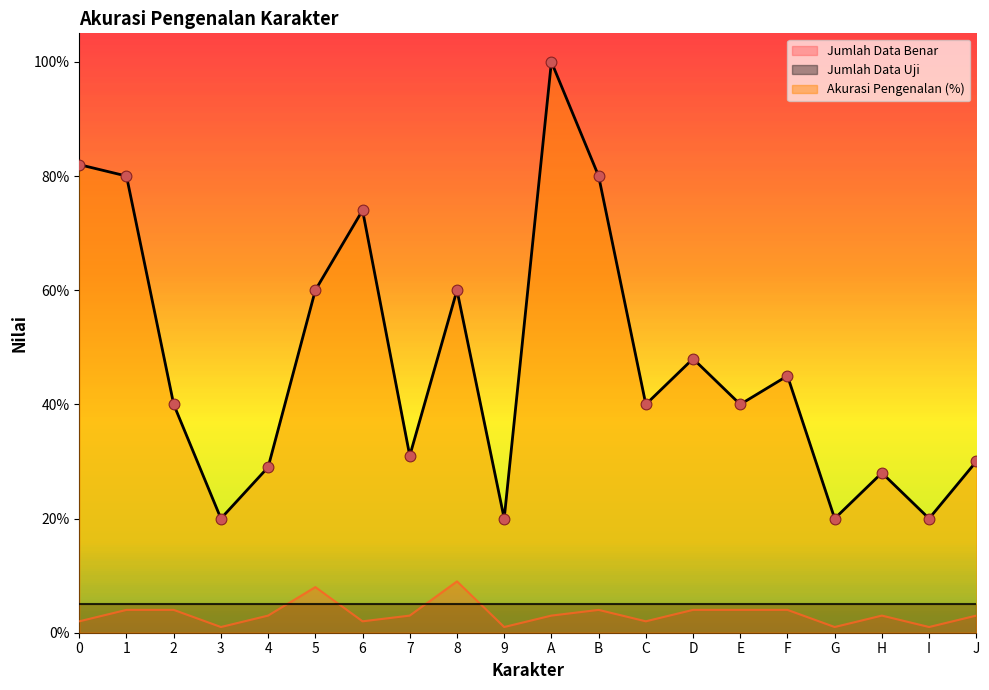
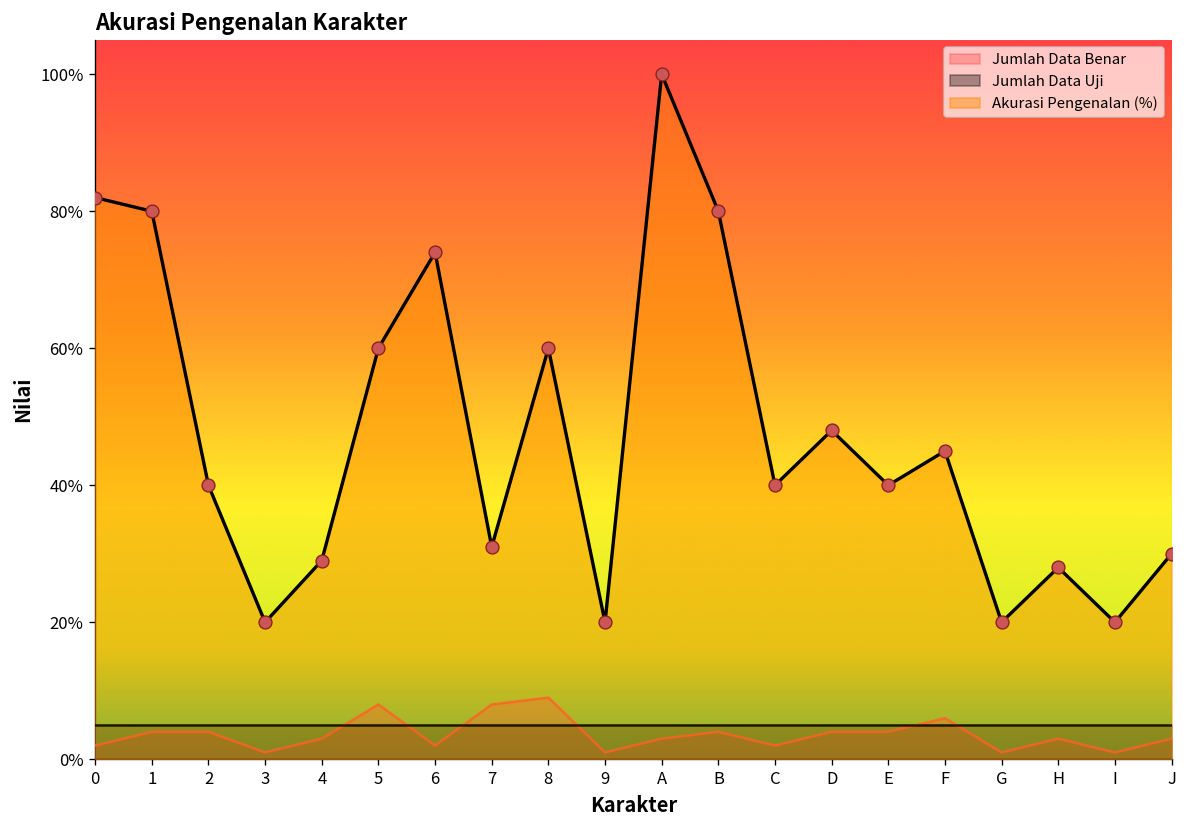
  {
    "Jumlah Data Benar": {
      "0": "2%",
      "1": "4%",
      "2": "4%",
      "3": "1%",
      "4": "3%",
      "5": "8%",
      "6": "2%",
-     "7": "3%",
+     "7": "8%",
      "8": "9%",
      "9": "1%",
      "A": "3%",
      "B": "4%",
      "C": "2%",
      "D": "4%",
      "E": "4%",
-     "F": "4%",
+     "F": "6%",
      "G": "1%",
      "H": "3%",
      "I": "1%",
      "J": "3%"
    },
    "Jumlah Data Uji": {
      "0": "5%",
      "1": "5%",
      "2": "5%",
      "3": "5%",
      "4": "5%",
      "5": "5%",
      "6": "5%",
      "7": "5%",
      "8": "5%",
      "9": "5%",
      "A": "5%",
      "B": "5%",
      "C": "5%",
      "D": "5%",
      "E": "5%",
      "F": "5%",
      "G": "5%",
      "H": "5%",
      "I": "5%",
      "J": "5%"
    },
    "Akurasi Pengenalan (%)": {
      "0": "82%",
      "1": "80%",
      "2": "40%",
      "3": "20%",
      "4": "29%",
      "5": "60%",
      "6": "74%",
      "7": "31%",
      "8": "60%",
      "9": "20%",
      "A": "100%",
      "B": "80%",
      "C": "40%",
      "D": "48%",
      "E": "40%",
      "F": "45%",
      "G": "20%",
      "H": "28%",
      "I": "20%",
      "J": "30%"
    }
  }
